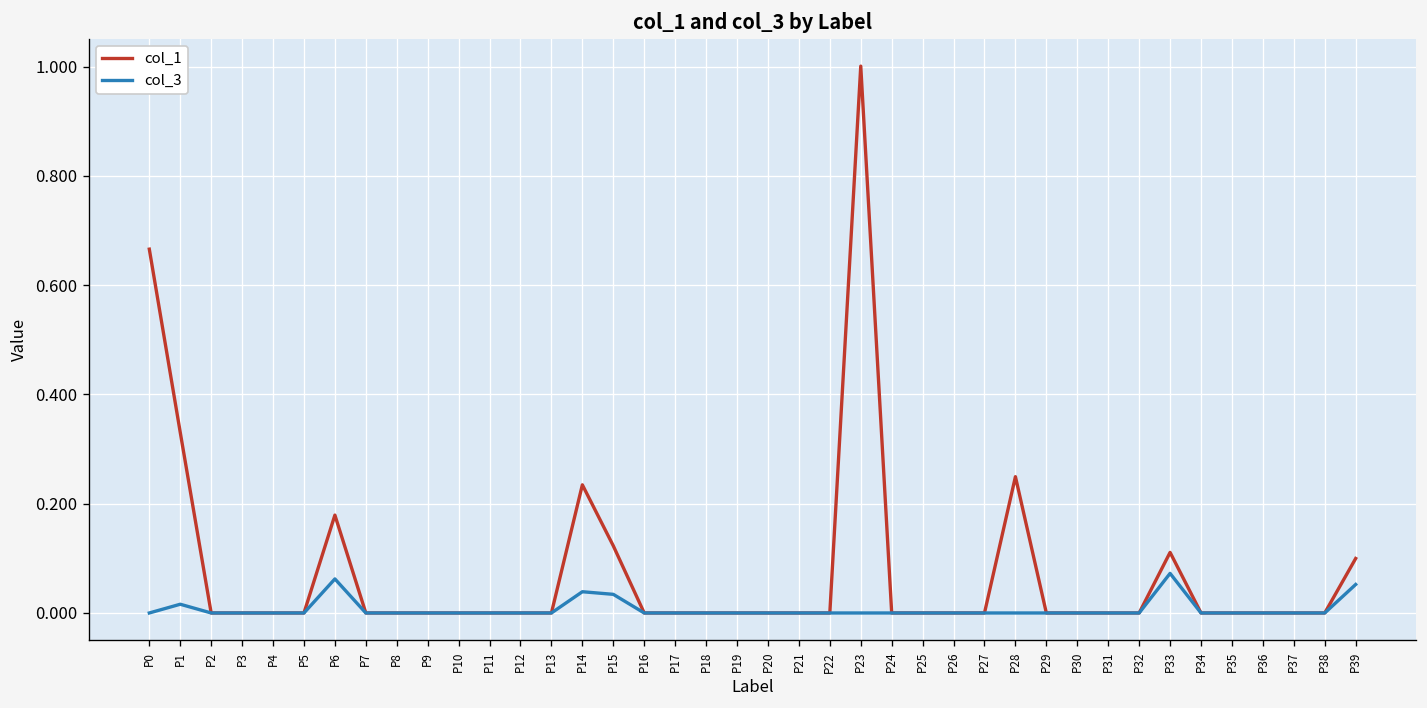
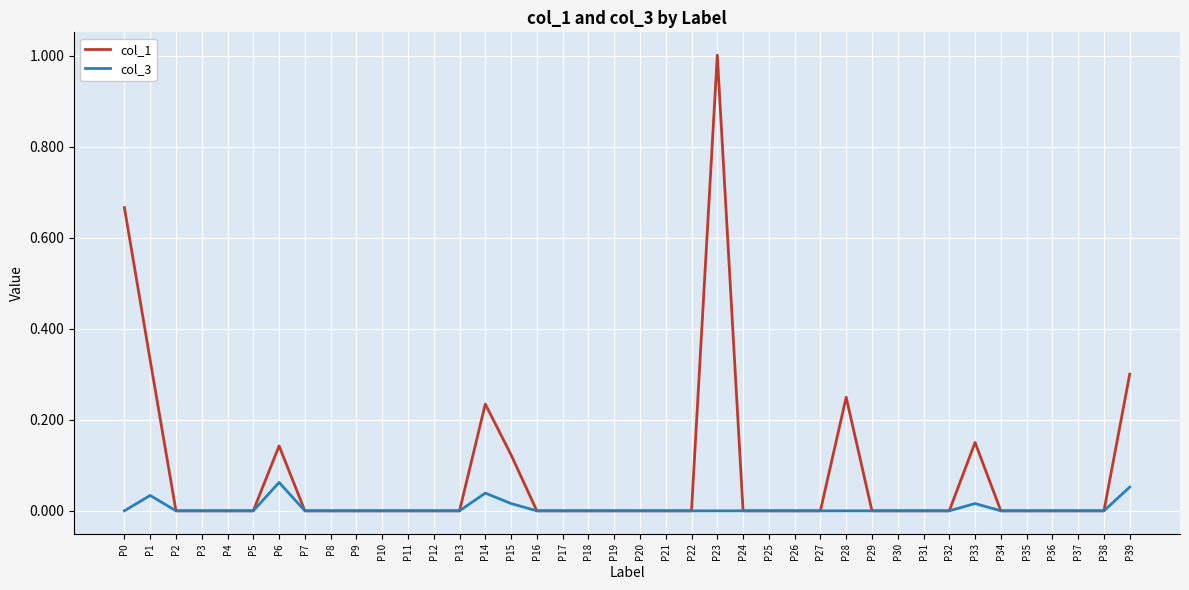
  {
    "col_1": {
      "P0": 0.67,
      "P1": 0.33,
-     "P6": 0.18,
+     "P6": 0.14,
      "P14": 0.23,
      "P15": 0.12,
      "P23": 1.00,
      "P28": 0.25,
-     "P33": 0.11,
-     "P39": 0.10
+     "P33": 0.15,
+     "P39": 0.30
    },
    "col_3": {
      "P0": 0.00,
-     "P1": 0.02,
+     "P1": 0.03,
      "P6": 0.06,
      "P14": 0.04,
-     "P15": 0.03,
+     "P15": 0.02,
      "P23": 0.00,
      "P28": 0.00,
-     "P33": 0.07,
+     "P33": 0.02,
      "P39": 0.05
    }
  }
